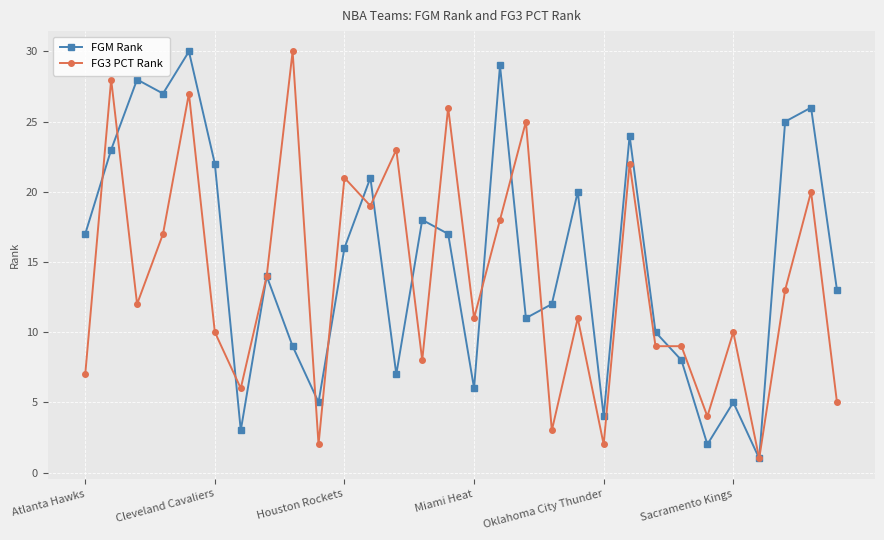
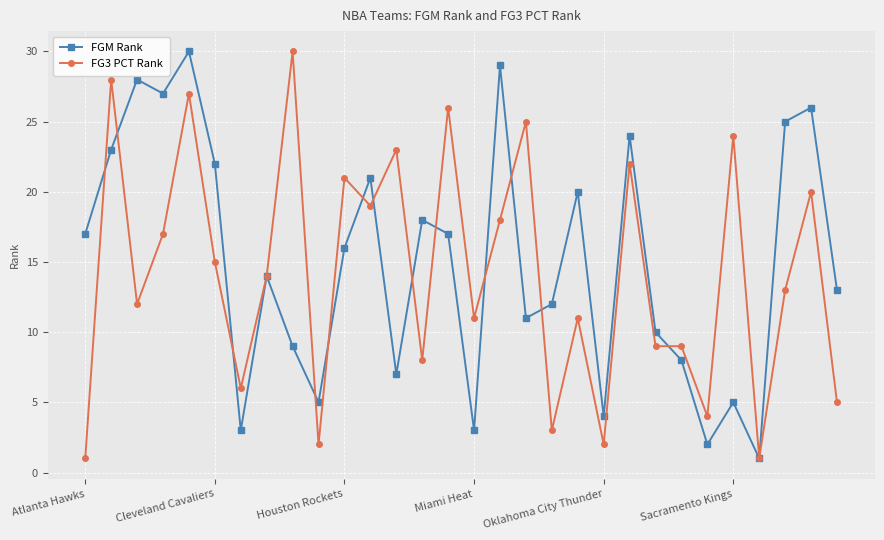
  {
    "FGM Rank": {
      "Atlanta Hawks": 17,
      "Cleveland Cavaliers": 22,
      "Houston Rockets": 16,
-     "Miami Heat": 6,
+     "Miami Heat": 3,
      "Oklahoma City Thunder": 4,
      "Sacramento Kings": 5
    },
    "FG3 PCT Rank": {
-     "Atlanta Hawks": 7,
-     "Cleveland Cavaliers": 10,
+     "Atlanta Hawks": 1,
+     "Cleveland Cavaliers": 15,
      "Houston Rockets": 21,
      "Miami Heat": 11,
      "Oklahoma City Thunder": 2,
-     "Sacramento Kings": 10
+     "Sacramento Kings": 24
    }
  }
